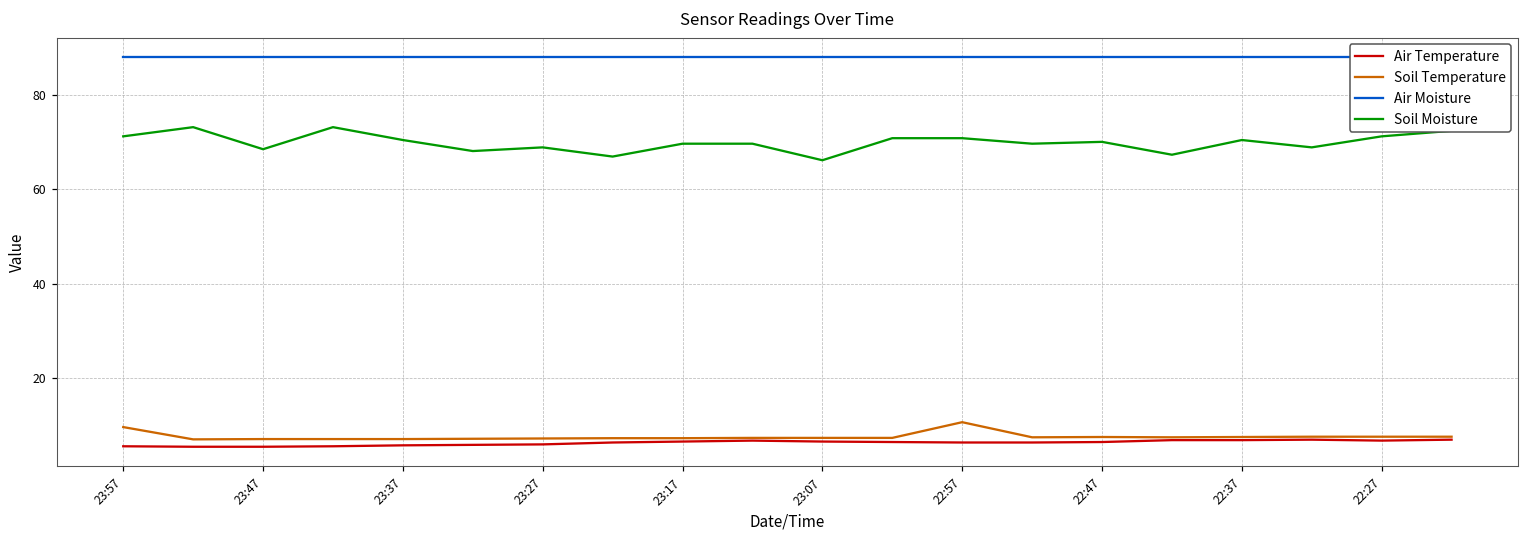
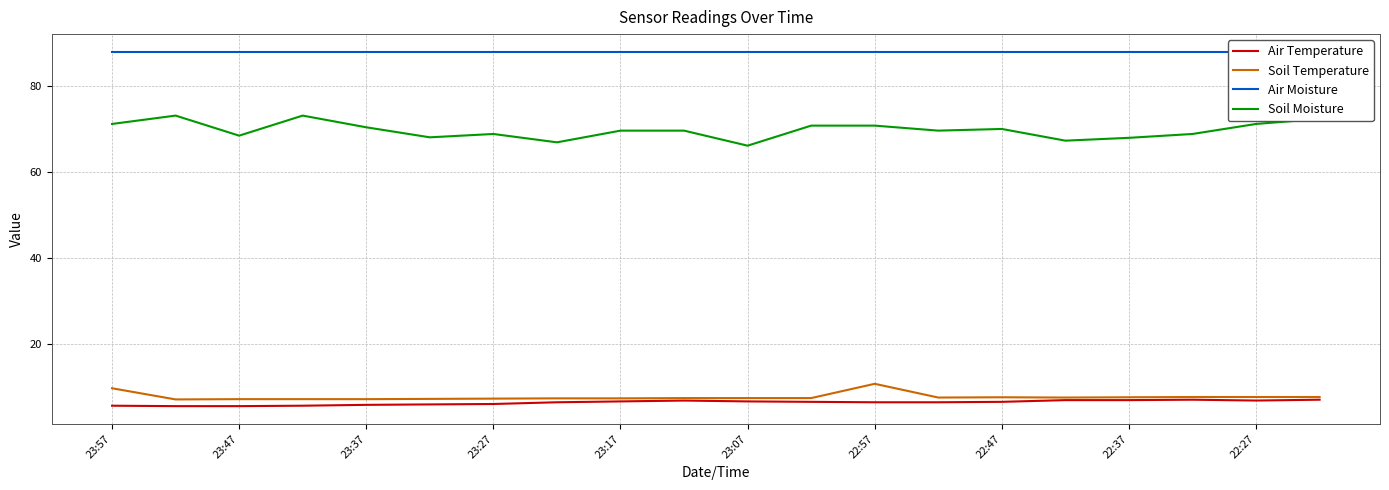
  {
    "Air Temperature": {
      "23:57": 6,
      "23:47": 6,
      "23:37": 6,
      "23:27": 6,
      "23:17": 7,
      "23:07": 7,
      "22:57": 6,
      "22:47": 7,
      "22:37": 7,
      "22:27": 7
    },
    "Soil Temperature": {
      "23:57": 10,
      "23:47": 7,
      "23:37": 7,
      "23:27": 7,
      "23:17": 7,
      "23:07": 7,
      "22:57": 11,
      "22:47": 8,
      "22:37": 8,
      "22:27": 8
    },
    "Air Moisture": {
      "23:57": 88,
      "23:47": 88,
      "23:37": 88,
      "23:27": 88,
      "23:17": 88,
      "23:07": 88,
      "22:57": 88,
      "22:47": 88,
      "22:37": 88
    },
    "Soil Moisture": {
      "23:57": 71,
      "23:47": 68,
      "23:37": 70,
      "23:27": 69,
      "23:17": 70,
      "23:07": 66,
      "22:57": 71,
      "22:47": 70,
-     "22:37": 70,
+     "22:37": 68,
      "22:27": 71
    }
  }
